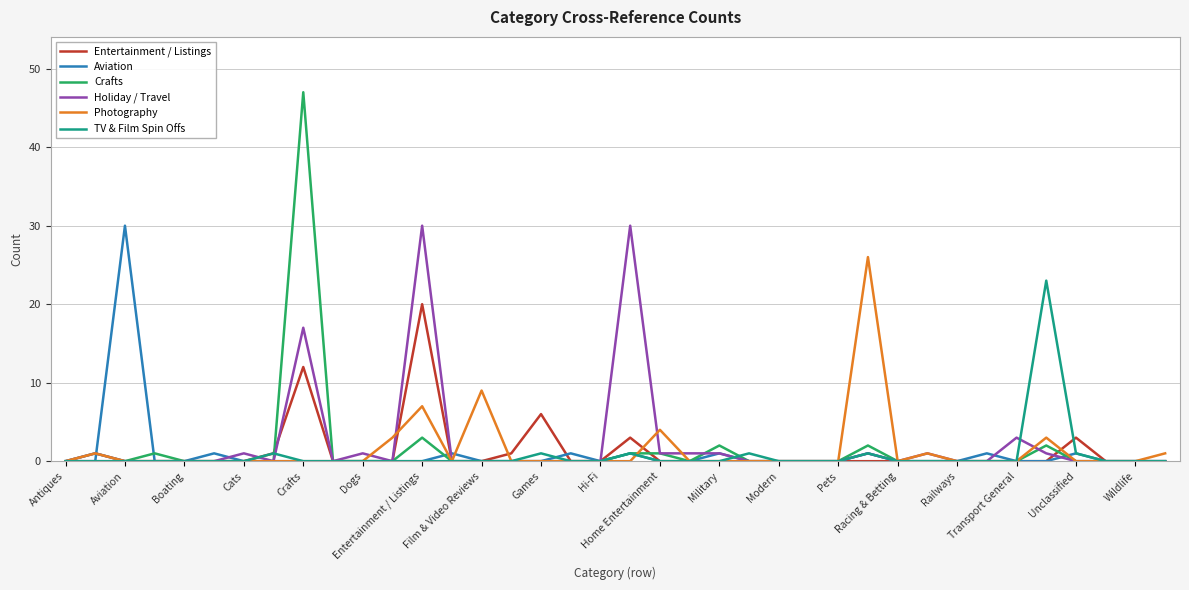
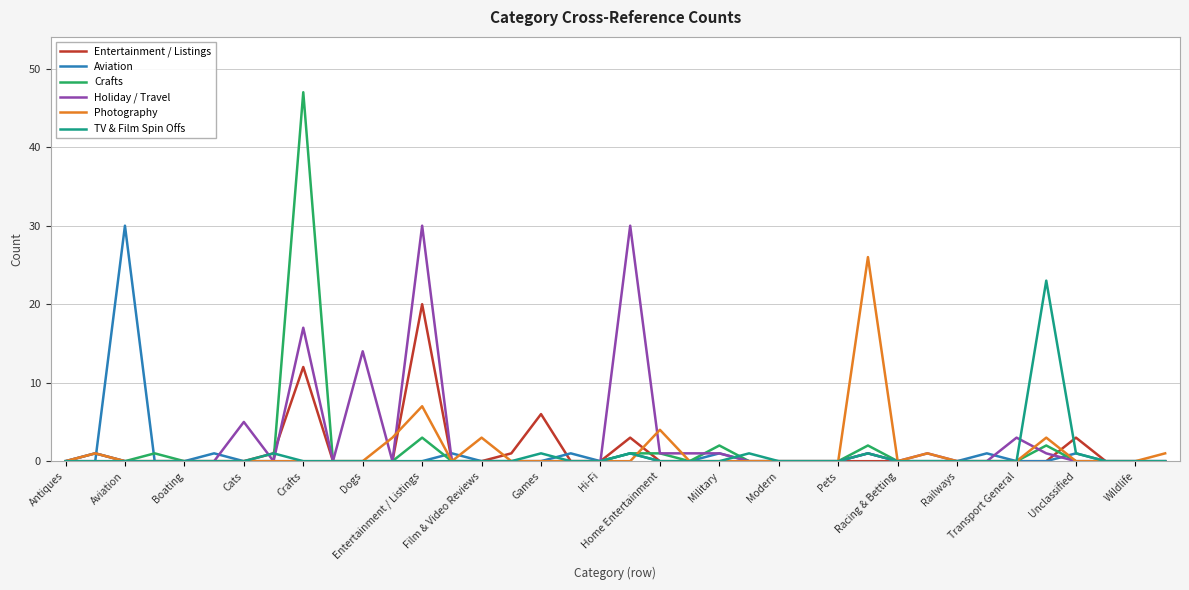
  {
    "Entertainment / Listings": {
      "Crafts": 12,
      "Entertainment / Listings": 20,
      "Games": 6,
      "Unclassified": 3
    },
    "Aviation": {
      "Aviation": 30
    },
    "Holiday / Travel": {
-     "Cats": 1,
+     "Cats": 5,
      "Crafts": 17,
-     "Dogs": 1,
+     "Dogs": 14,
      "Entertainment / Listings": 30,
      "Transport General": 3
    },
    "Photography": {
      "Entertainment / Listings": 7,
-     "Film & Video Reviews": 9,
+     "Film & Video Reviews": 3,
      "Home Entertainment": 4
    }
  }
